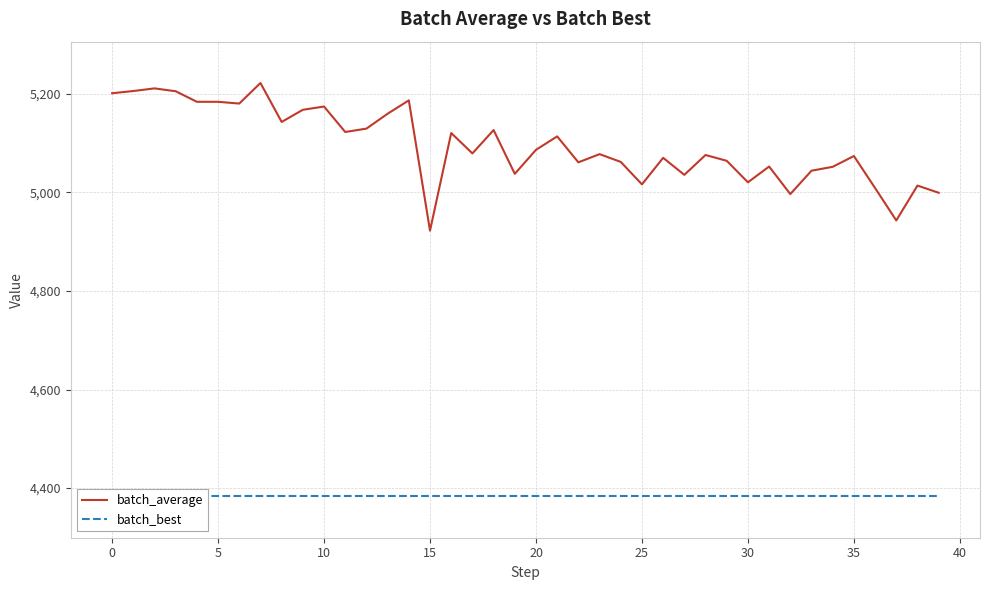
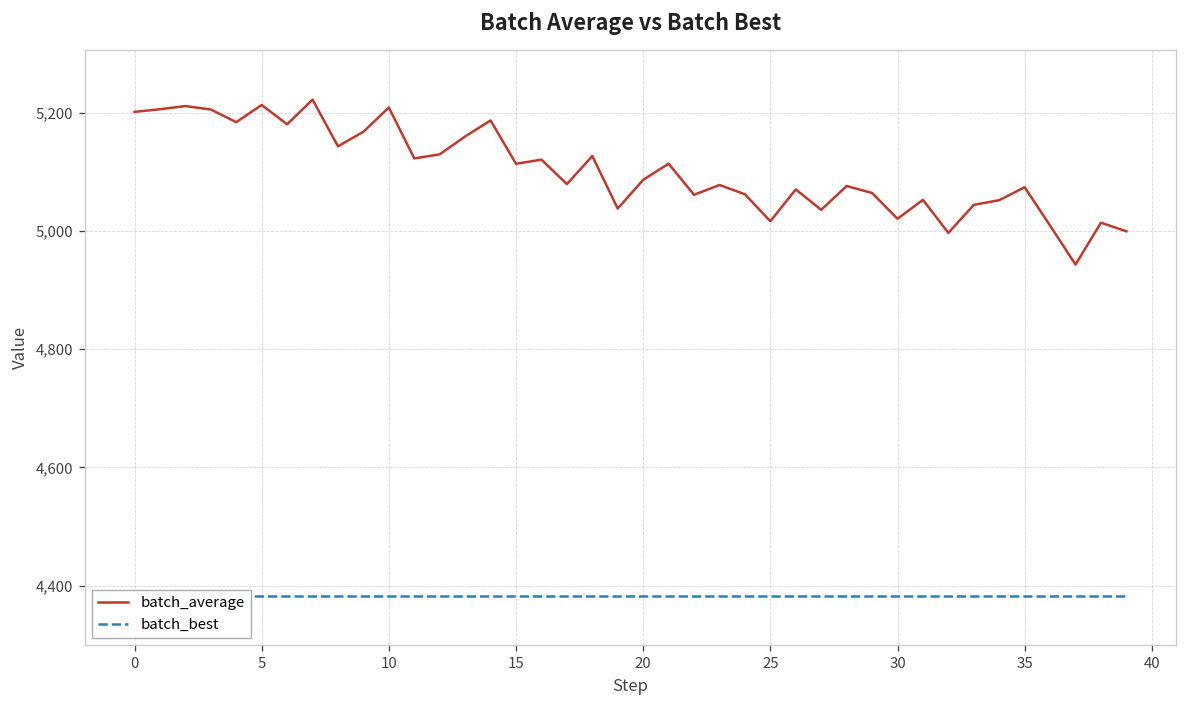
  {
    "batch_average": {
      "0": "5,200",
-     "5": "5,180",
-     "10": "5,170",
-     "15": "4,920",
+     "5": "5,210",
+     "10": "5,210",
+     "15": "5,110",
      "20": "5,090",
      "25": "5,020",
      "30": "5,020",
      "35": "5,070"
    },
    "batch_best": {
      "5": "4,380",
      "10": "4,380",
      "15": "4,380",
      "20": "4,380",
      "25": "4,380",
      "30": "4,380",
      "35": "4,380"
    }
  }
